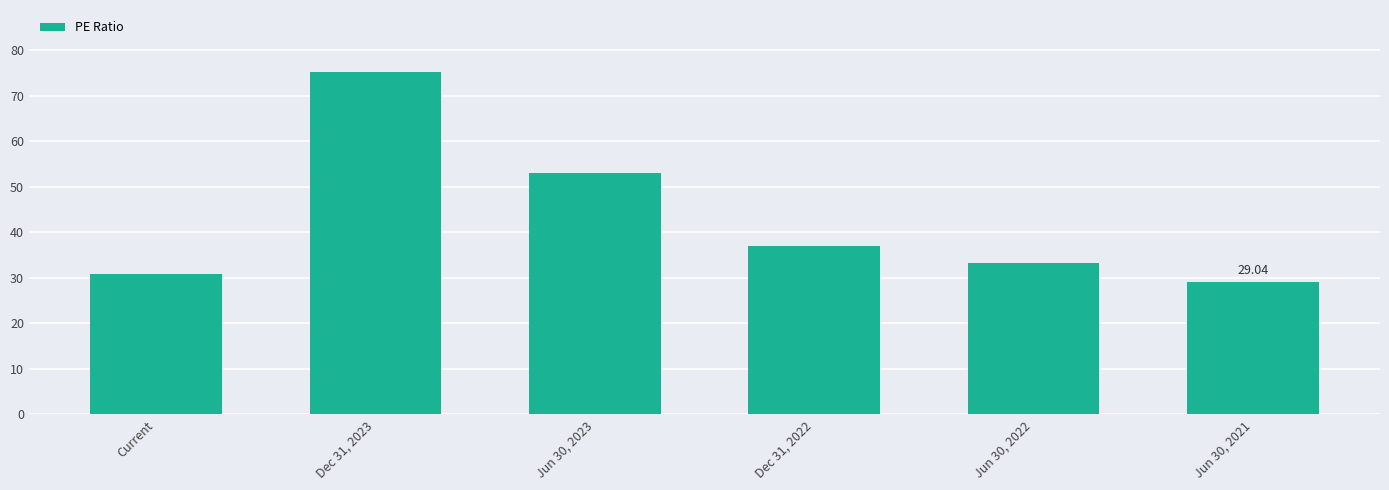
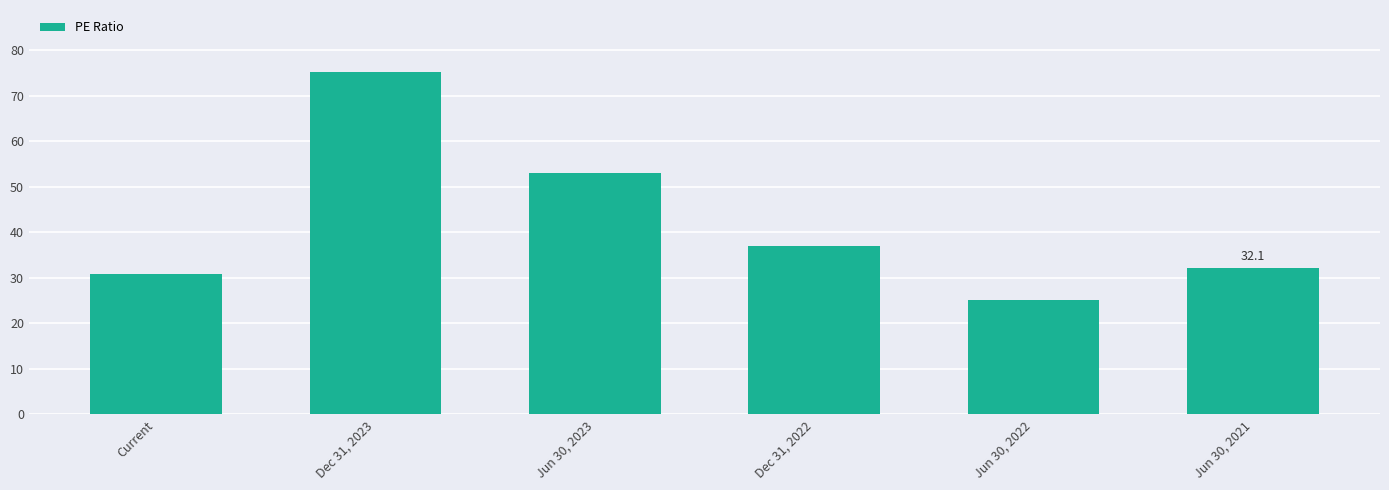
  {
-   "Jun 30, 2022": 33,
-   "Jun 30, 2021": 29.04
+   "Jun 30, 2022": 25,
+   "Jun 30, 2021": 32.1
  }
